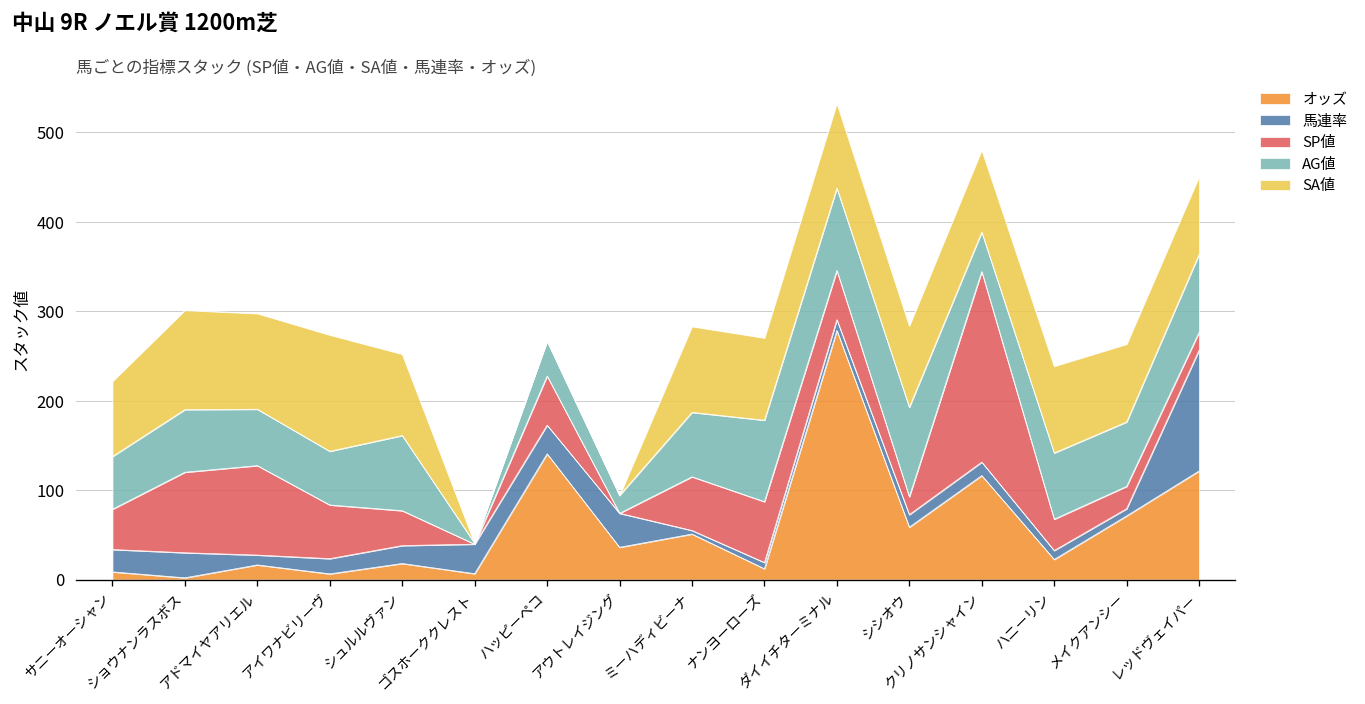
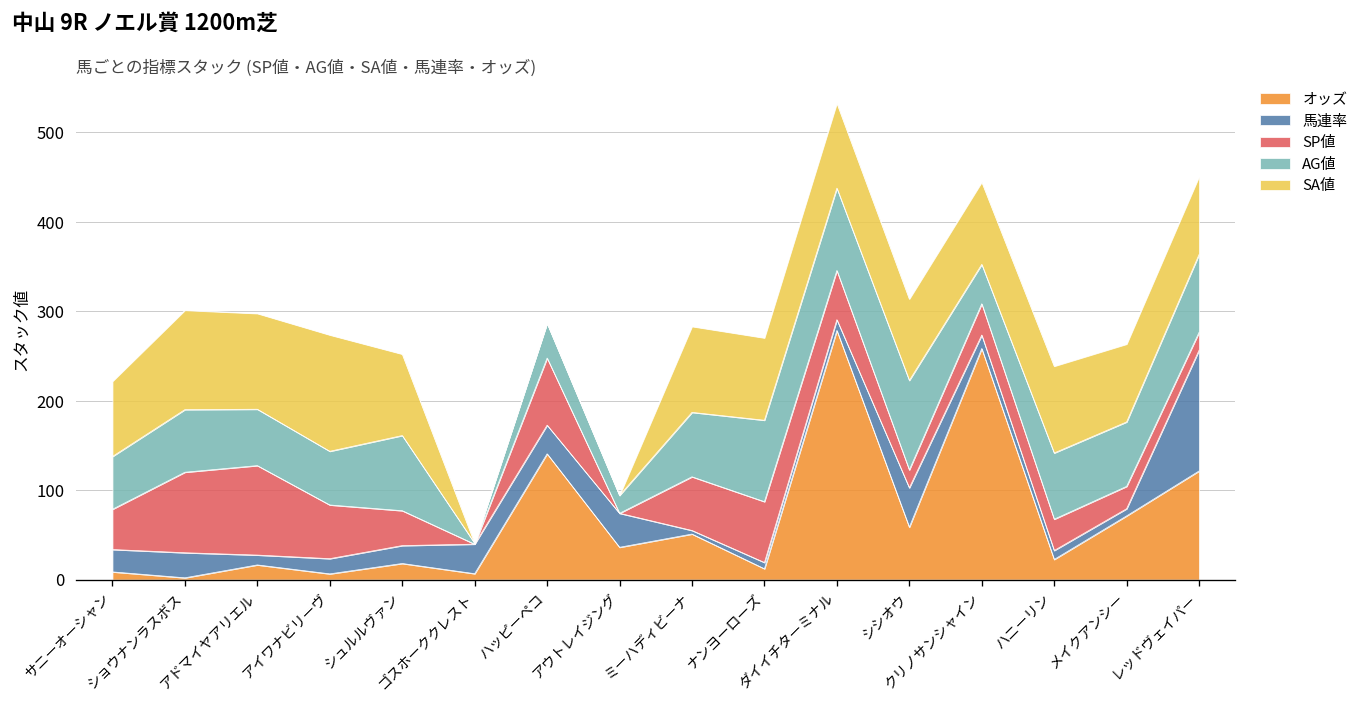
  {
    "オッズ": {
      "サニーオーシャン": 10,
      "ショウナンラスボス": 0,
      "アドマイヤアリエル": 20,
      "アイワナビリーヴ": 10,
      "シュルルヴァン": 20,
      "ゴスホーククレスト": 10,
      "ハッピーペコ": 140,
      "アウトレイジング": 40,
      "ミーハディビーナ": 50,
      "ナンヨーローズ": 10,
      "ダイイチターミナル": 280,
      "シシオウ": 60,
-     "クリノサンシャイン": 120,
+     "クリノサンシャイン": 260,
      "ハニーリン": 20,
      "メイクアンシー": 70,
      "レッドヴェイパー": 120
    },
    "馬連率": {
      "サニーオーシャン": 30,
      "ショウナンラスボス": 30,
      "アドマイヤアリエル": 10,
      "アイワナビリーヴ": 20,
      "シュルルヴァン": 20,
      "ハッピーペコ": 30,
      "ミーハディビーナ": 0,
      "ナンヨーローズ": 10,
      "ダイイチターミナル": 10,
-     "シシオウ": 10,
+     "シシオウ": 40,
      "クリノサンシャイン": 20,
      "ハニーリン": 10,
      "メイクアンシー": 10,
      "レッドヴェイパー": 130
    },
    "SP値": {
      "サニーオーシャン": 40,
      "ショウナンラスボス": 90,
      "アドマイヤアリエル": 100,
      "アイワナビリーヴ": 60,
      "シュルルヴァン": 40,
-     "ハッピーペコ": 60,
+     "ハッピーペコ": 80,
      "ミーハディビーナ": 60,
      "ナンヨーローズ": 70,
      "ダイイチターミナル": 60,
      "シシオウ": 20,
-     "クリノサンシャイン": 210,
+     "クリノサンシャイン": 40,
      "ハニーリン": 40,
      "メイクアンシー": 30,
      "レッドヴェイパー": 20
    },
    "AG値": {
      "サニーオーシャン": 60,
      "ショウナンラスボス": 70,
      "アドマイヤアリエル": 60,
      "アイワナビリーヴ": 60,
      "シュルルヴァン": 80,
      "ミーハディビーナ": 70,
      "ナンヨーローズ": 90,
      "ダイイチターミナル": 90,
      "シシオウ": 100,
      "クリノサンシャイン": 40,
      "ハニーリン": 70,
      "メイクアンシー": 70,
      "レッドヴェイパー": 90
    },
    "SA値": {
      "サニーオーシャン": 80,
      "ショウナンラスボス": 110,
      "アドマイヤアリエル": 110,
      "アイワナビリーヴ": 130,
      "シュルルヴァン": 90,
      "ミーハディビーナ": 100,
      "ナンヨーローズ": 90,
      "ダイイチターミナル": 100,
      "シシオウ": 90,
      "クリノサンシャイン": 90,
      "ハニーリン": 100,
      "メイクアンシー": 90,
      "レッドヴェイパー": 90
    }
  }
